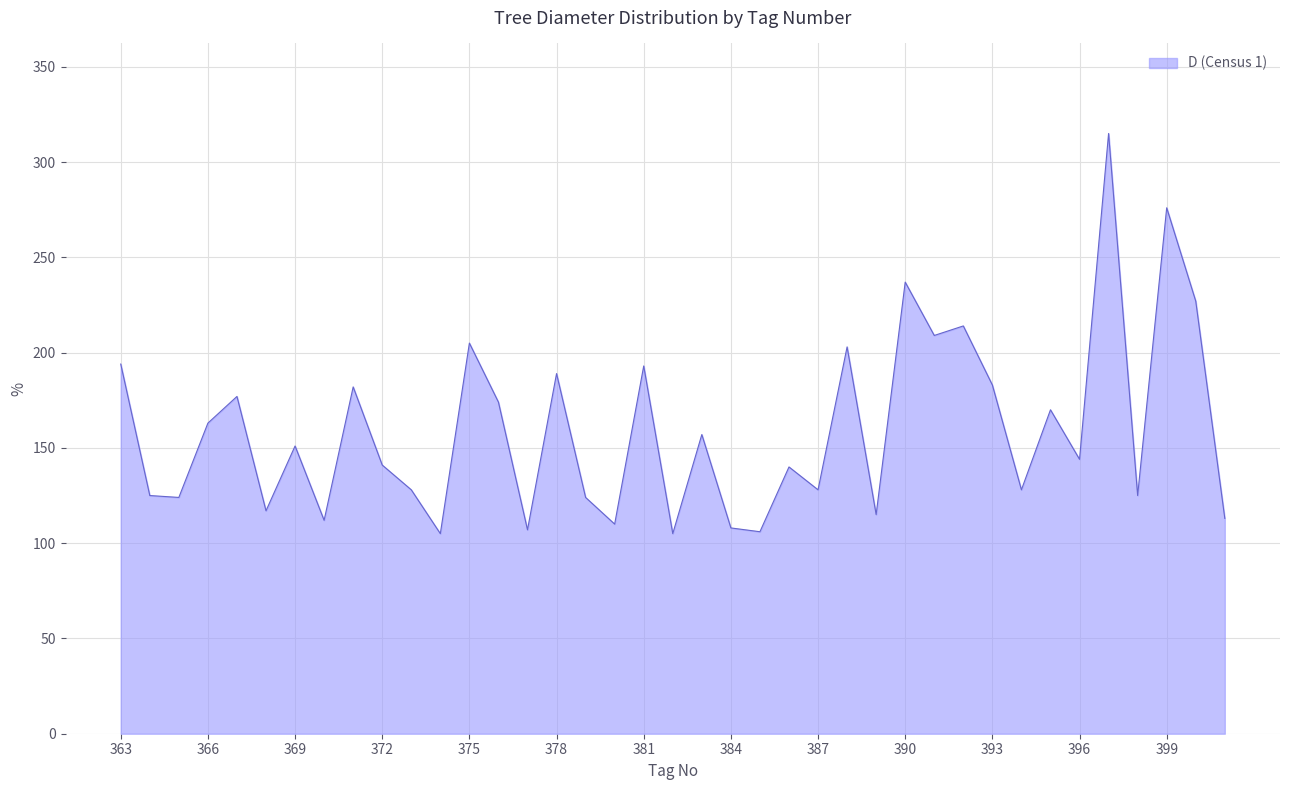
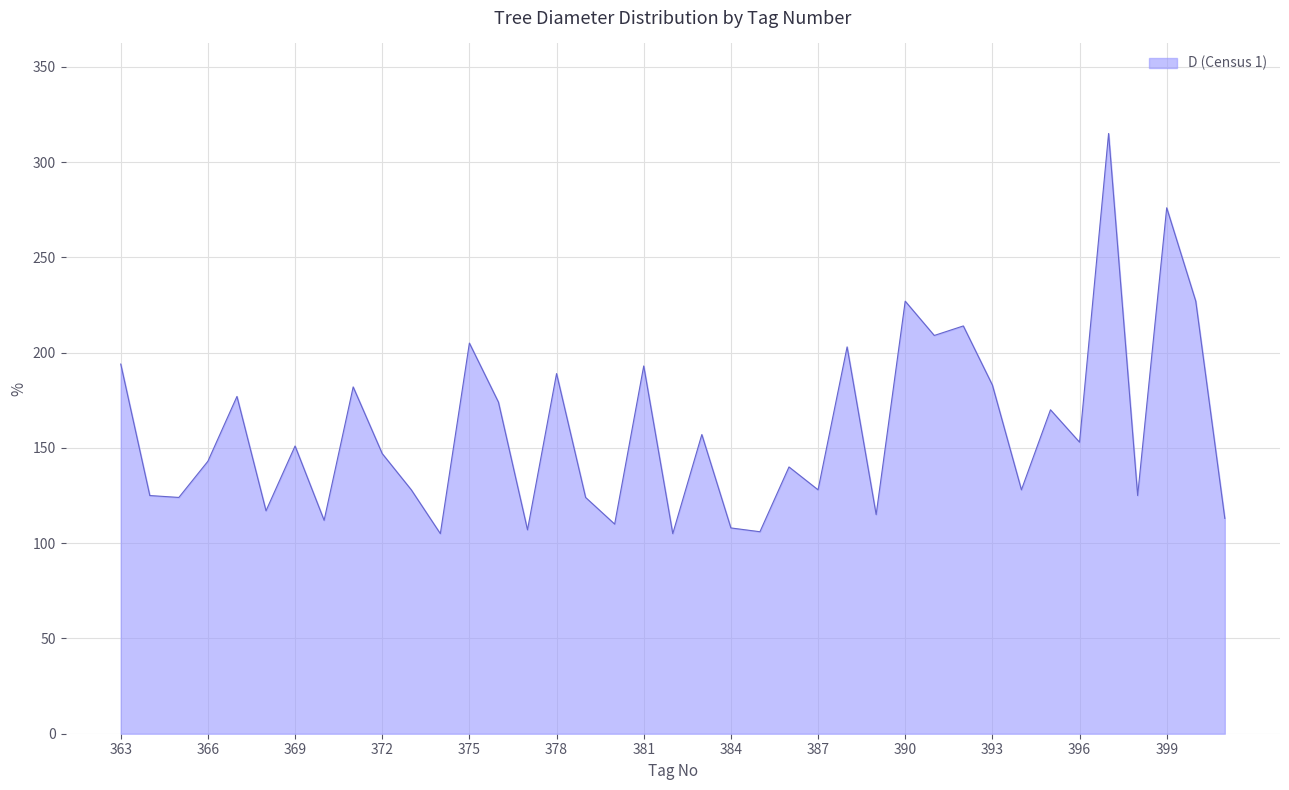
  {
    "363": 194,
-   "366": 163,
+   "366": 143,
    "369": 151,
-   "372": 141,
+   "372": 147,
    "375": 205,
    "378": 189,
    "381": 193,
    "384": 108,
    "387": 128,
-   "390": 237,
+   "390": 227,
    "393": 183,
-   "396": 144,
+   "396": 153,
    "399": 276
  }
